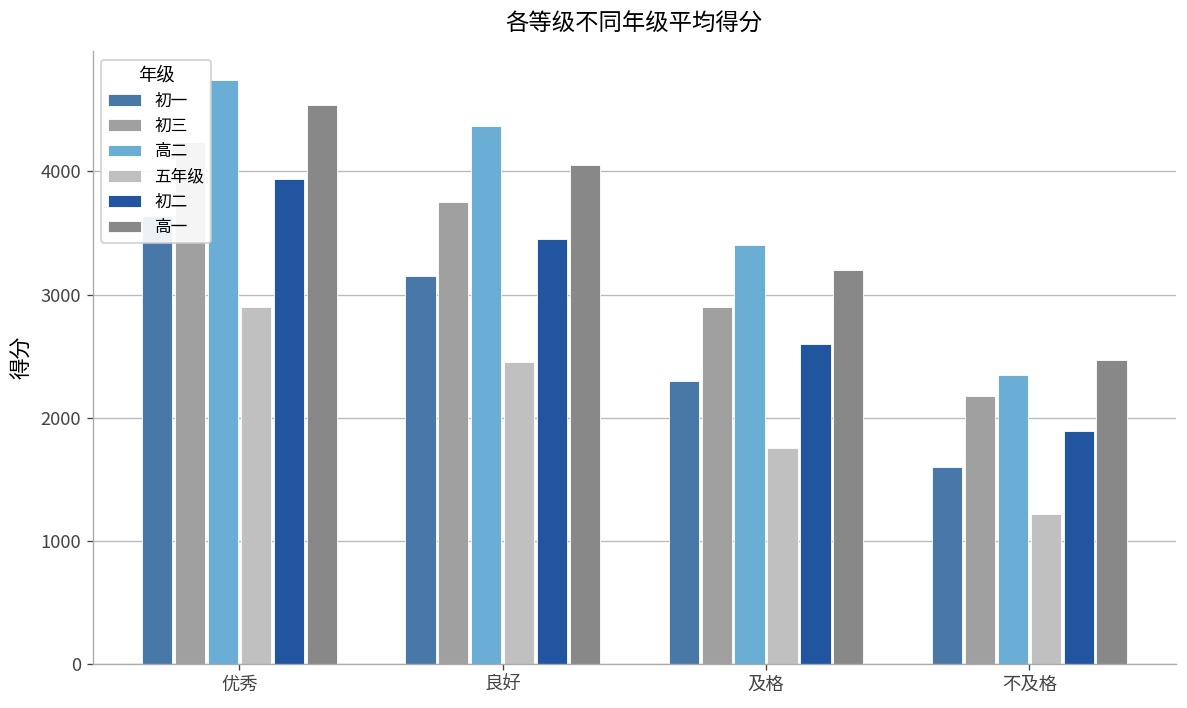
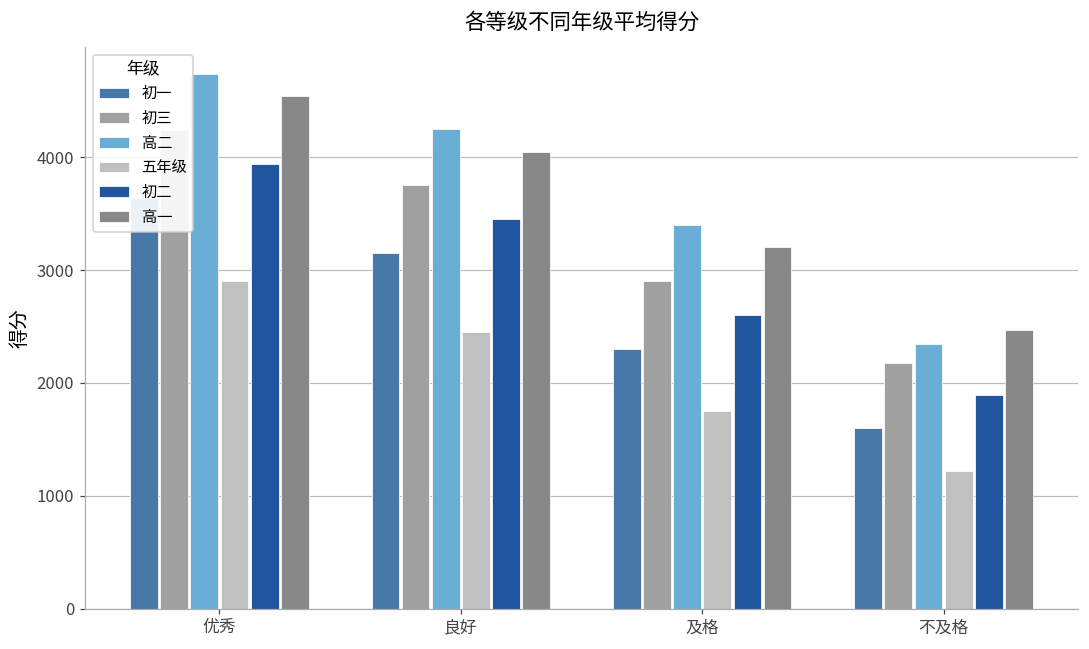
  {
    "高二": {
      "优秀": 4740,
-     "良好": 4370,
+     "良好": 4250,
      "及格": 3400,
      "不及格": 2350
    }
  }
